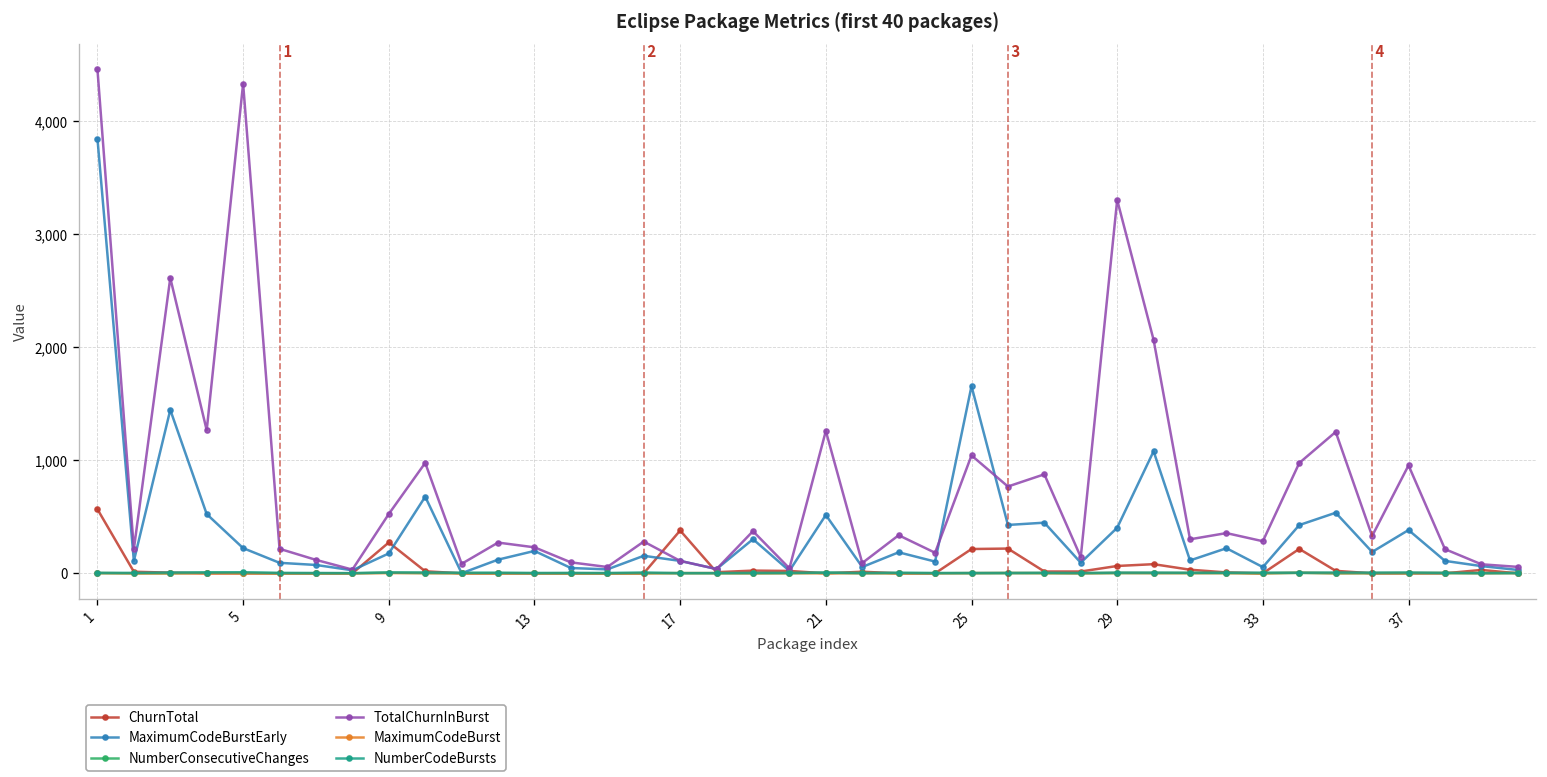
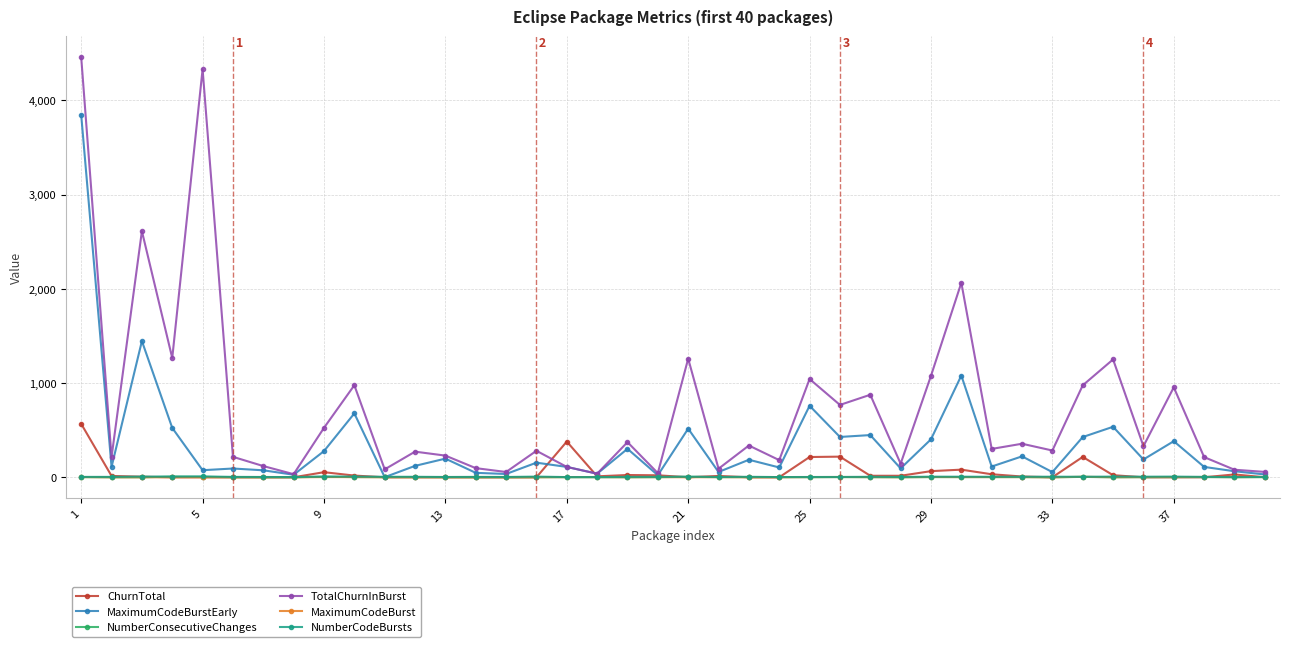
  {
    "ChurnTotal": {
      "1": "600",
-     "9": "300",
+     "9": "100",
      "17": "400",
      "25": "200",
      "29": "100"
    },
    "MaximumCodeBurstEarly": {
      "1": "3,800",
-     "5": "200",
-     "9": "200",
+     "5": "100",
+     "9": "300",
      "13": "200",
      "21": "500",
-     "25": "1,700",
+     "25": "800",
      "29": "400",
      "33": "100",
      "37": "400"
    },
    "TotalChurnInBurst": {
      "1": "4,500",
      "5": "4,300",
      "9": "500",
      "13": "200",
      "21": "1,300",
      "25": "1,000",
-     "29": "3,300",
+     "29": "1,100",
      "33": "300",
      "37": "1,000"
    }
  }
